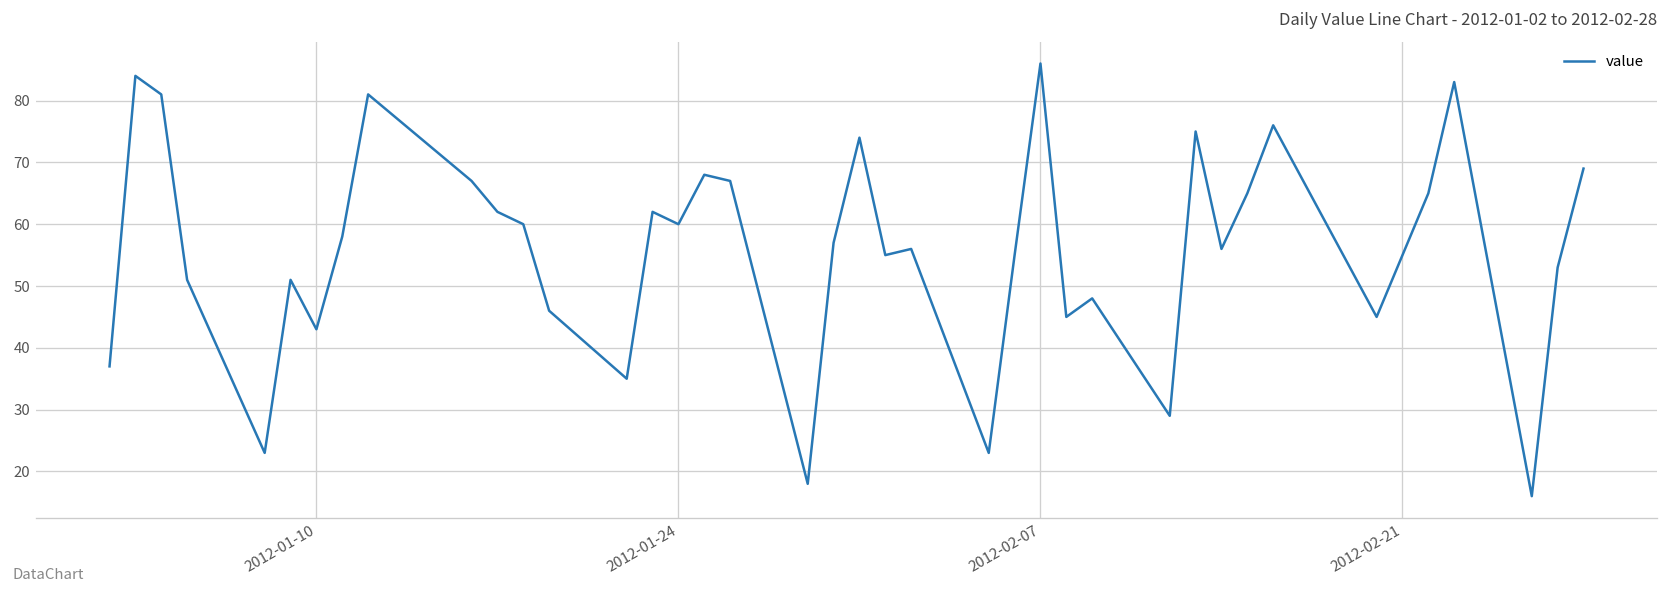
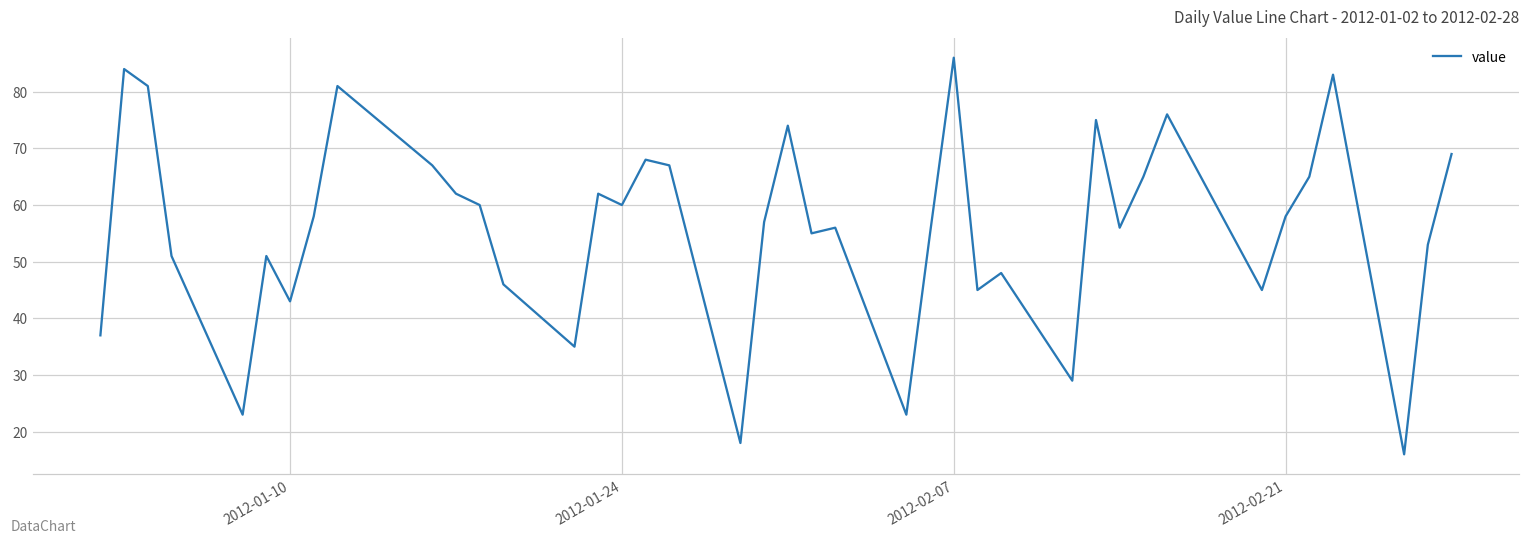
  {
    "2012-01-10": 43,
    "2012-01-24": 60,
    "2012-02-07": 86,
-   "2012-02-21": 55
+   "2012-02-21": 58
  }
